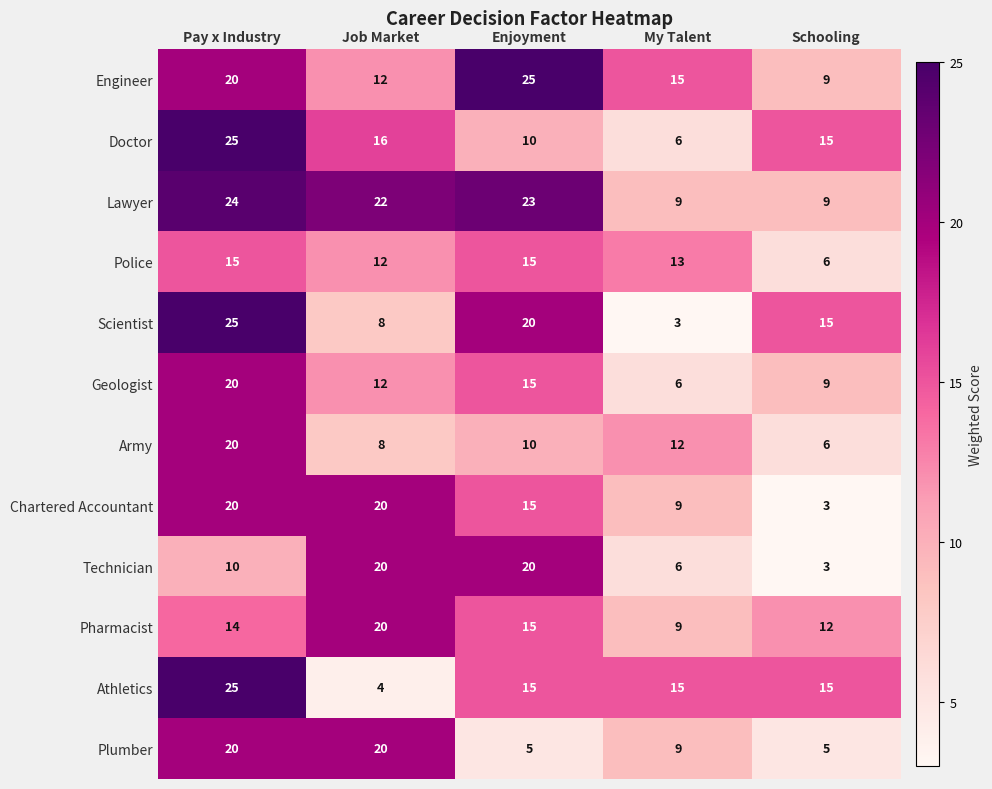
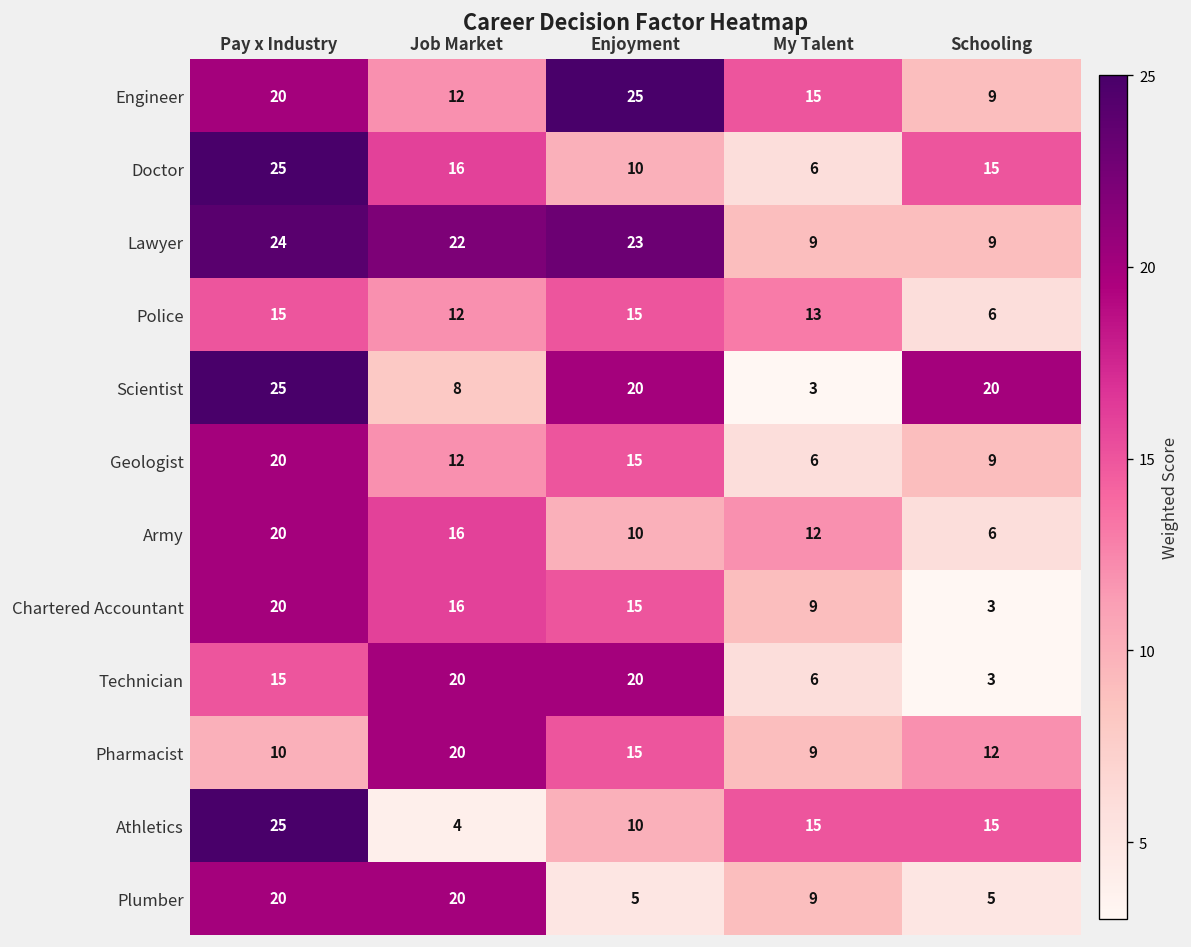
  {
    "Engineer": {
      "Pay x Industry": 20,
      "Job Market": 12,
      "Enjoyment": 25,
      "My Talent": 15,
      "Schooling": 9
    },
    "Doctor": {
      "Pay x Industry": 25,
      "Job Market": 16,
      "Enjoyment": 10,
      "My Talent": 6,
      "Schooling": 15
    },
    "Lawyer": {
      "Pay x Industry": 24,
      "Job Market": 22,
      "Enjoyment": 23,
      "My Talent": 9,
      "Schooling": 9
    },
    "Police": {
      "Pay x Industry": 15,
      "Job Market": 12,
      "Enjoyment": 15,
      "My Talent": 13,
      "Schooling": 6
    },
    "Scientist": {
      "Pay x Industry": 25,
      "Job Market": 8,
      "Enjoyment": 20,
      "My Talent": 3,
-     "Schooling": 15
+     "Schooling": 20
    },
    "Geologist": {
      "Pay x Industry": 20,
      "Job Market": 12,
      "Enjoyment": 15,
      "My Talent": 6,
      "Schooling": 9
    },
    "Army": {
      "Pay x Industry": 20,
-     "Job Market": 8,
+     "Job Market": 16,
      "Enjoyment": 10,
      "My Talent": 12,
      "Schooling": 6
    },
    "Chartered Accountant": {
      "Pay x Industry": 20,
-     "Job Market": 20,
+     "Job Market": 16,
      "Enjoyment": 15,
      "My Talent": 9,
      "Schooling": 3
    },
    "Technician": {
-     "Pay x Industry": 10,
+     "Pay x Industry": 15,
      "Job Market": 20,
      "Enjoyment": 20,
      "My Talent": 6,
      "Schooling": 3
    },
    "Pharmacist": {
-     "Pay x Industry": 14,
+     "Pay x Industry": 10,
      "Job Market": 20,
      "Enjoyment": 15,
      "My Talent": 9,
      "Schooling": 12
    },
    "Athletics": {
      "Pay x Industry": 25,
      "Job Market": 4,
-     "Enjoyment": 15,
+     "Enjoyment": 10,
      "My Talent": 15,
      "Schooling": 15
    },
    "Plumber": {
      "Pay x Industry": 20,
      "Job Market": 20,
      "Enjoyment": 5,
      "My Talent": 9,
      "Schooling": 5
    }
  }
